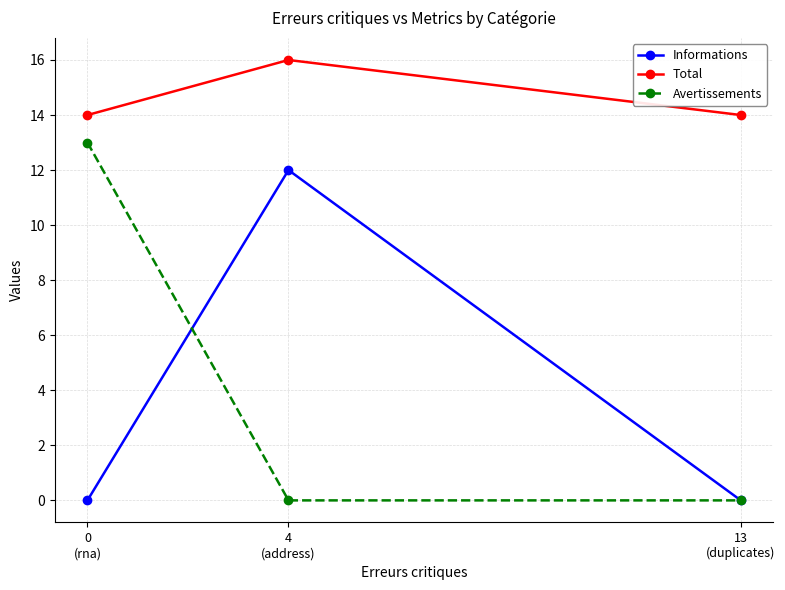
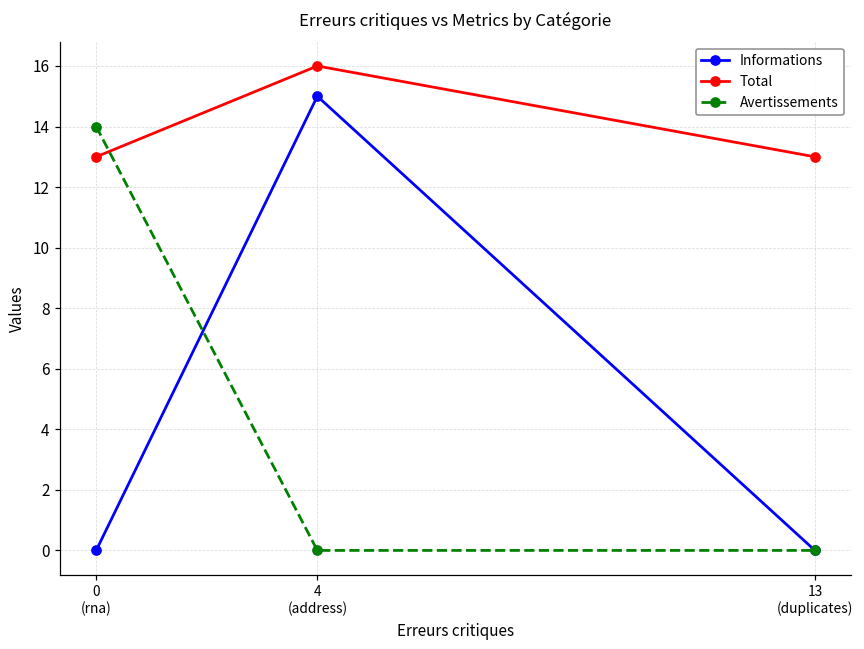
  {
    "Informations": {
      "0 (rna)": 0,
-     "4 (address)": 12
+     "4 (address)": 15
    },
    "Total": {
-     "0 (rna)": 14,
+     "0 (rna)": 13,
      "4 (address)": 16,
-     "13 (duplicates)": 14
+     "13 (duplicates)": 13
    },
    "Avertissements": {
-     "0 (rna)": 13,
+     "0 (rna)": 14,
      "4 (address)": 0
    }
  }
